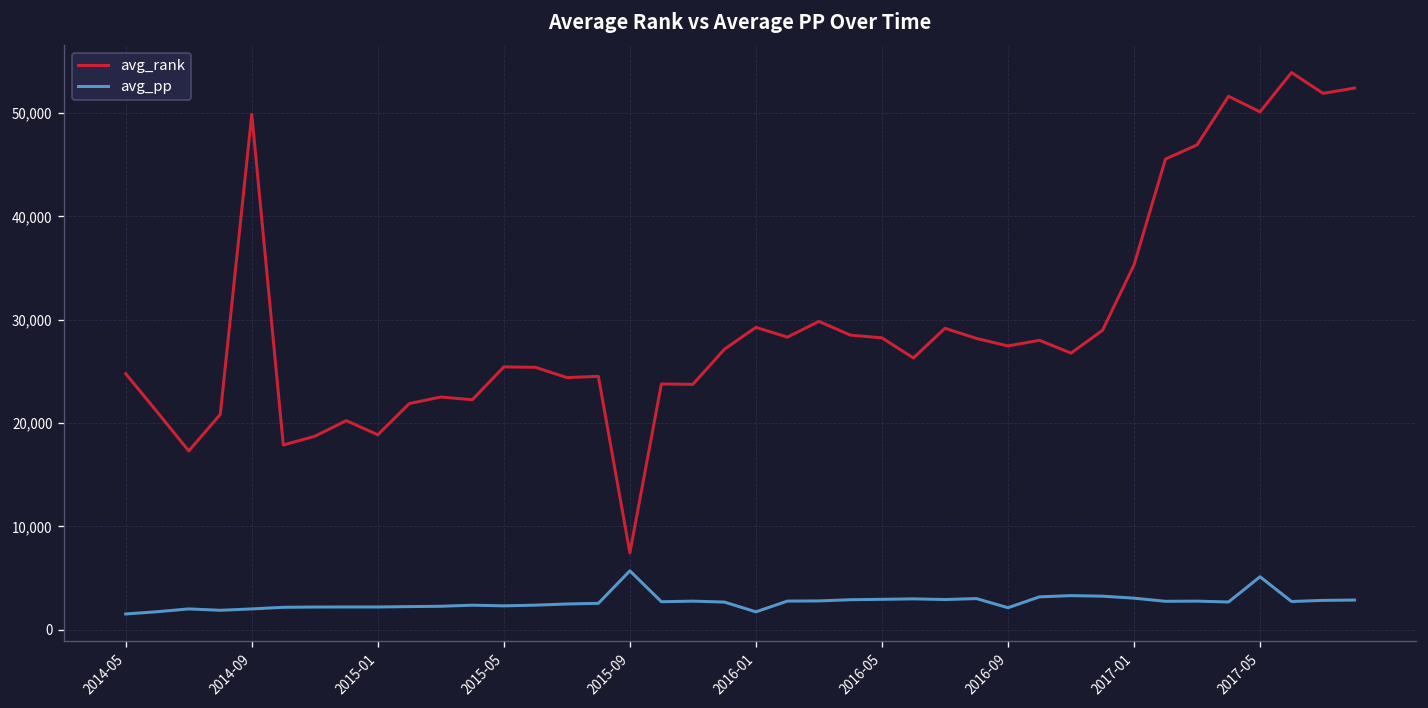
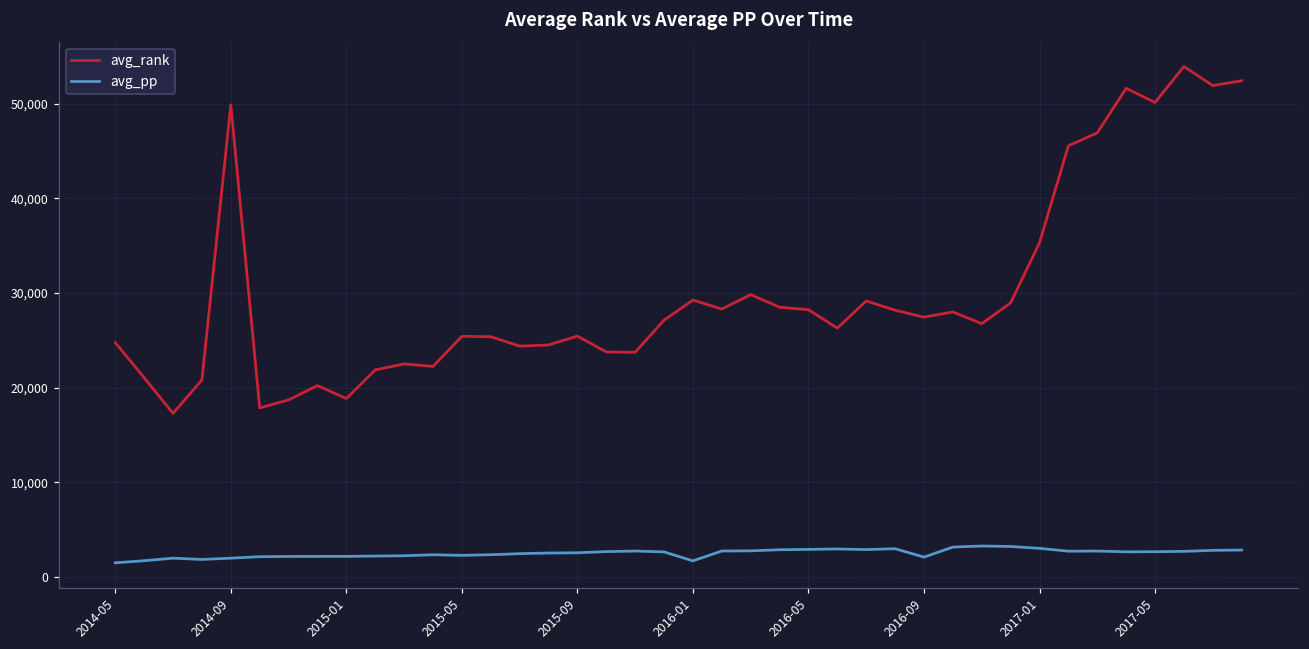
  {
    "avg_rank": {
      "2014-05": "25,000",
      "2014-09": "50,000",
      "2015-01": "19,000",
      "2015-05": "25,000",
-     "2015-09": "7,000",
+     "2015-09": "25,000",
      "2016-01": "29,000",
      "2016-05": "28,000",
      "2016-09": "27,000",
      "2017-01": "35,000",
      "2017-05": "50,000"
    },
    "avg_pp": {
      "2014-05": "2,000",
      "2014-09": "2,000",
      "2015-01": "2,000",
      "2015-05": "2,000",
-     "2015-09": "6,000",
+     "2015-09": "3,000",
      "2016-01": "2,000",
      "2016-05": "3,000",
      "2016-09": "2,000",
      "2017-01": "3,000",
-     "2017-05": "5,000"
+     "2017-05": "3,000"
    }
  }
